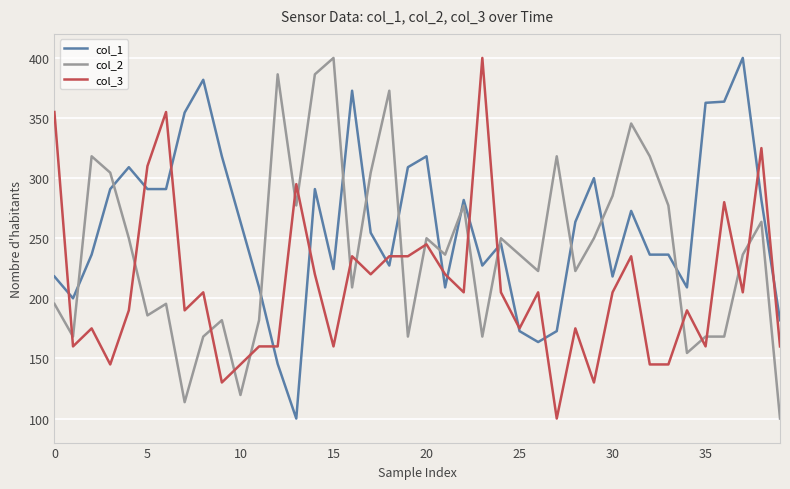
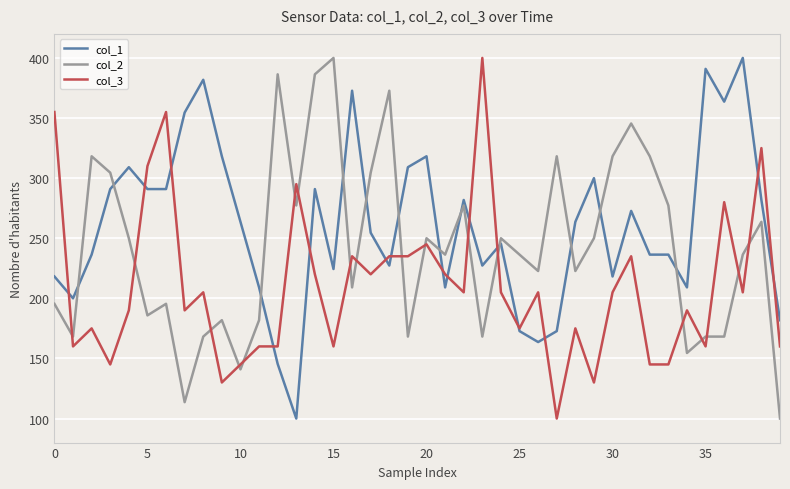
  {
    "col_1": {
      "0": 218,
      "5": 291,
      "10": 264,
      "15": 224,
      "20": 318,
      "25": 173,
      "30": 218,
-     "35": 363
+     "35": 391
    },
    "col_2": {
      "0": 195,
      "5": 186,
-     "10": 120,
+     "10": 141,
      "15": 400,
      "20": 250,
      "25": 236,
-     "30": 285,
+     "30": 318,
      "35": 168
    },
    "col_3": {
      "0": 355,
      "5": 310,
      "10": 145,
      "15": 160,
      "20": 245,
      "25": 175,
      "30": 205,
      "35": 160
    }
  }
